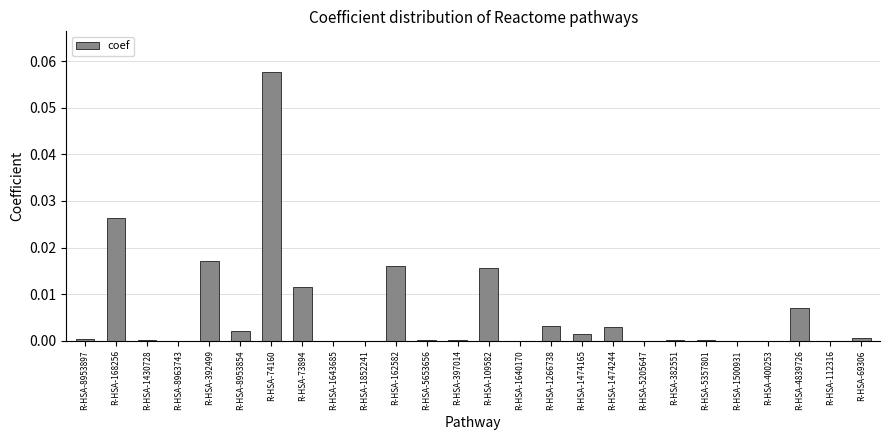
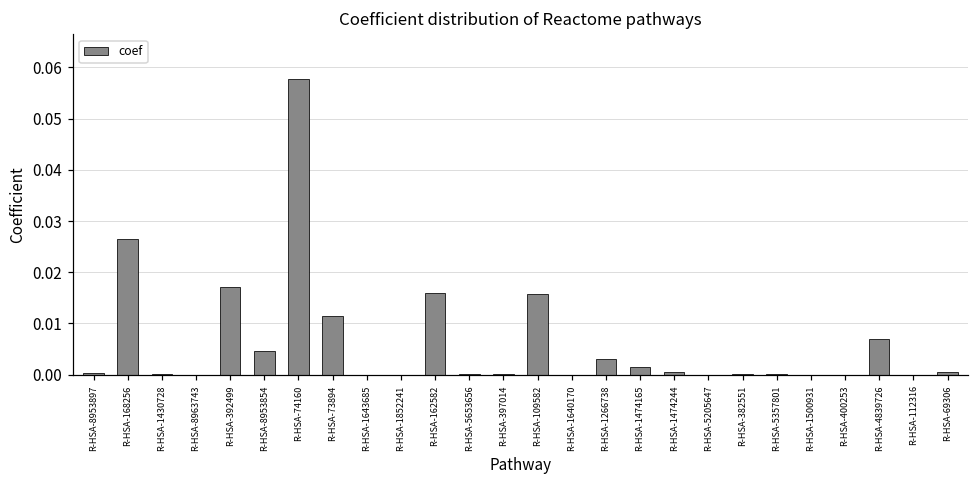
  {
    "R-HSA-168256": 0.026,
    "R-HSA-392499": 0.017,
-   "R-HSA-8953854": 0.002,
+   "R-HSA-8953854": 0.005,
    "R-HSA-74160": 0.058,
    "R-HSA-73894": 0.011,
    "R-HSA-162582": 0.016,
    "R-HSA-109582": 0.016,
    "R-HSA-1266738": 0.003,
    "R-HSA-1474165": 0.001,
-   "R-HSA-1474244": 0.003,
+   "R-HSA-1474244": 0.001,
    "R-HSA-4839726": 0.007,
    "R-HSA-69306": 0.001
  }
